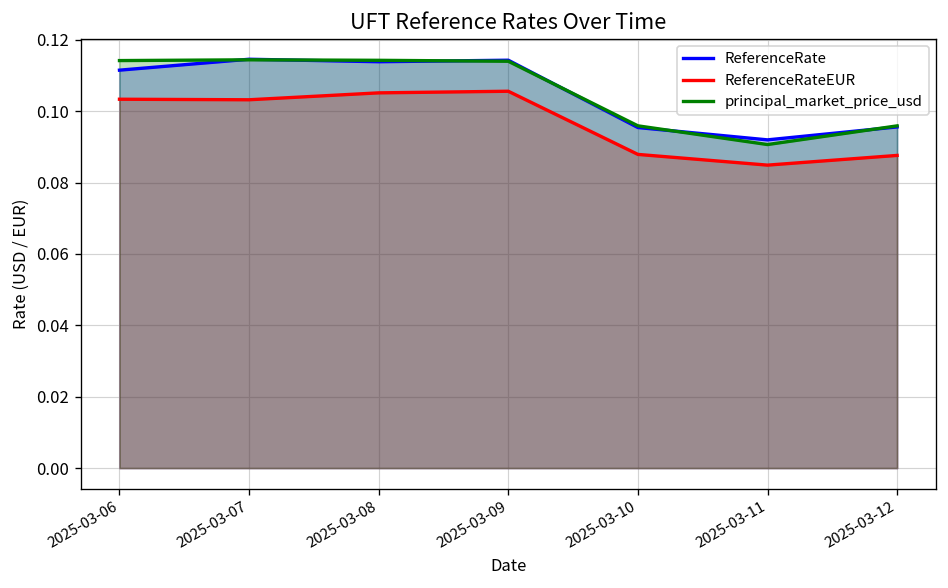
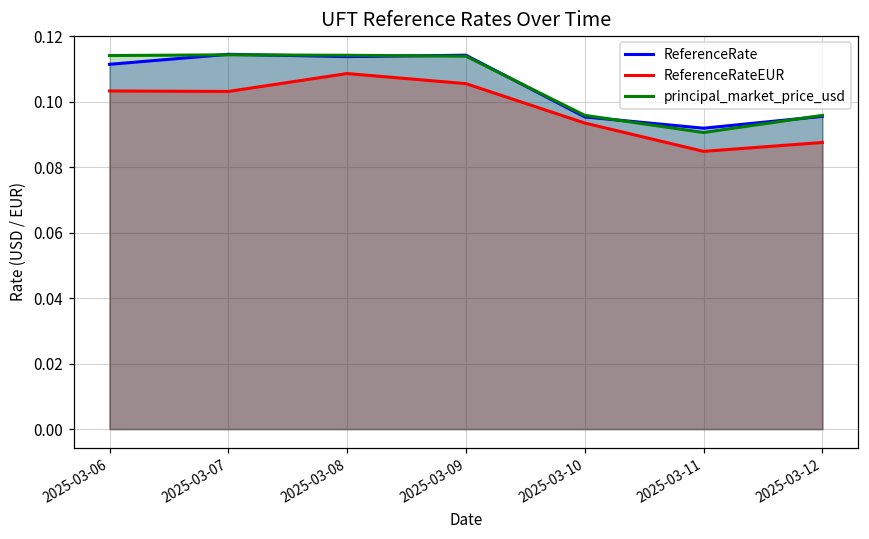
  {
    "ReferenceRate": {
      "2025-03-06": 0.111,
      "2025-03-11": 0.092
    },
    "ReferenceRateEUR": {
      "2025-03-06": 0.103,
      "2025-03-07": 0.103,
-     "2025-03-08": 0.105,
+     "2025-03-08": 0.109,
      "2025-03-09": 0.106,
-     "2025-03-10": 0.088,
+     "2025-03-10": 0.094,
      "2025-03-11": 0.085,
      "2025-03-12": 0.088
    },
    "principal_market_price_usd": {
      "2025-03-06": 0.114,
      "2025-03-11": 0.091
    }
  }
